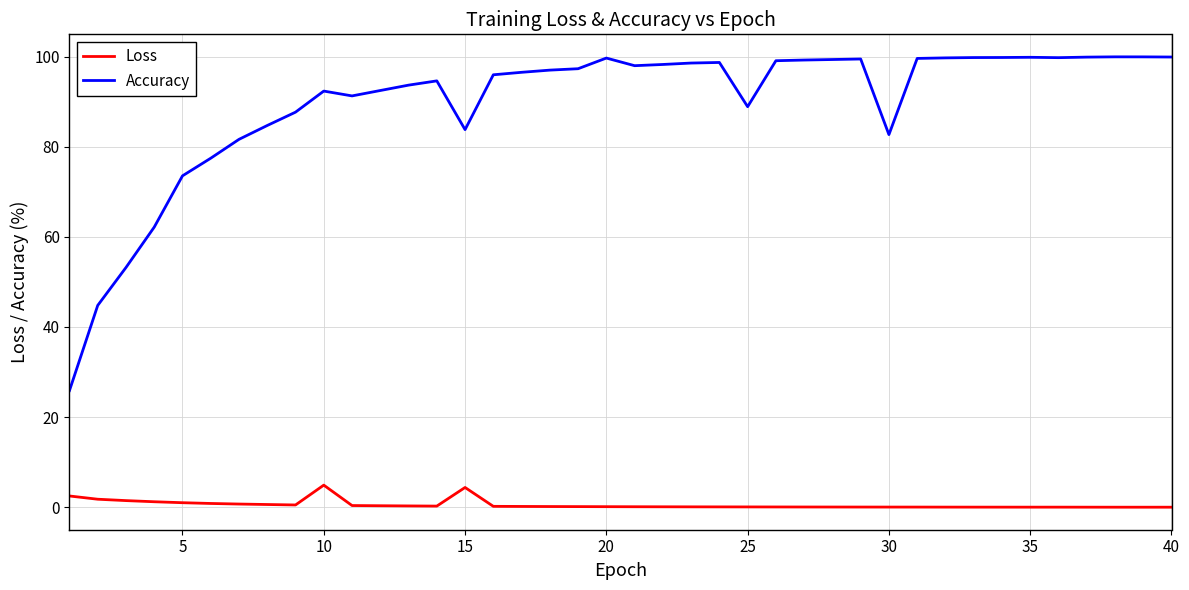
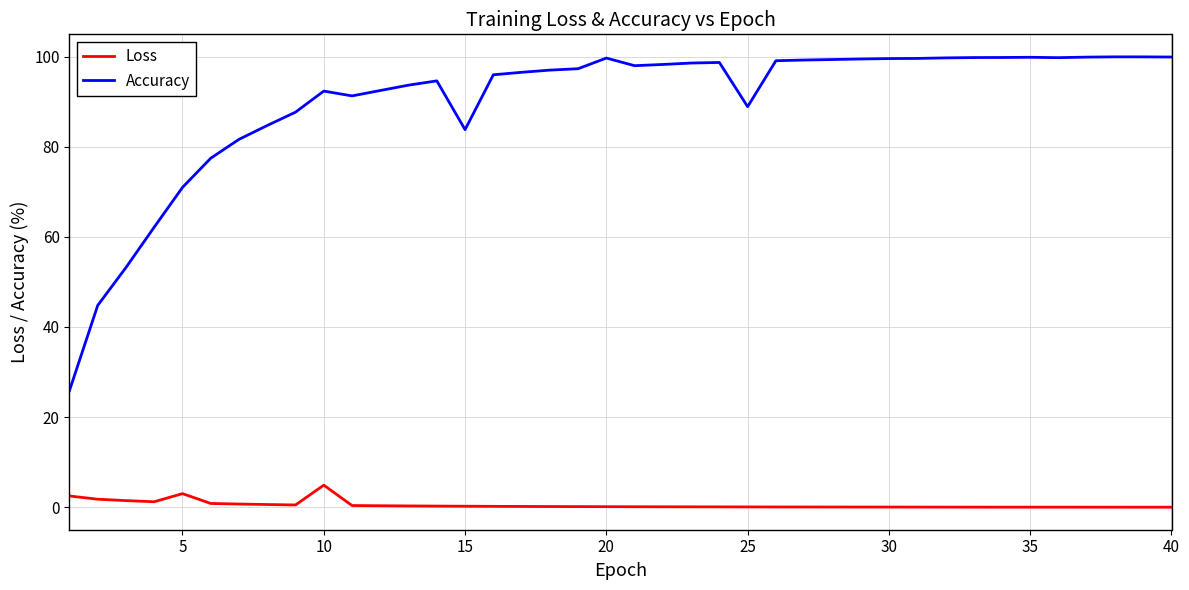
  {
    "Loss": {
-     "5": 1,
+     "5": 3,
      "10": 5,
-     "15": 4,
+     "15": 0,
      "20": 0,
      "25": 0,
      "30": 0,
      "35": 0,
      "40": 0
    },
    "Accuracy": {
-     "5": 74,
+     "5": 71,
      "10": 92,
      "15": 84,
      "20": 100,
      "25": 89,
-     "30": 83,
+     "30": 100,
      "35": 100,
      "40": 100
    }
  }
